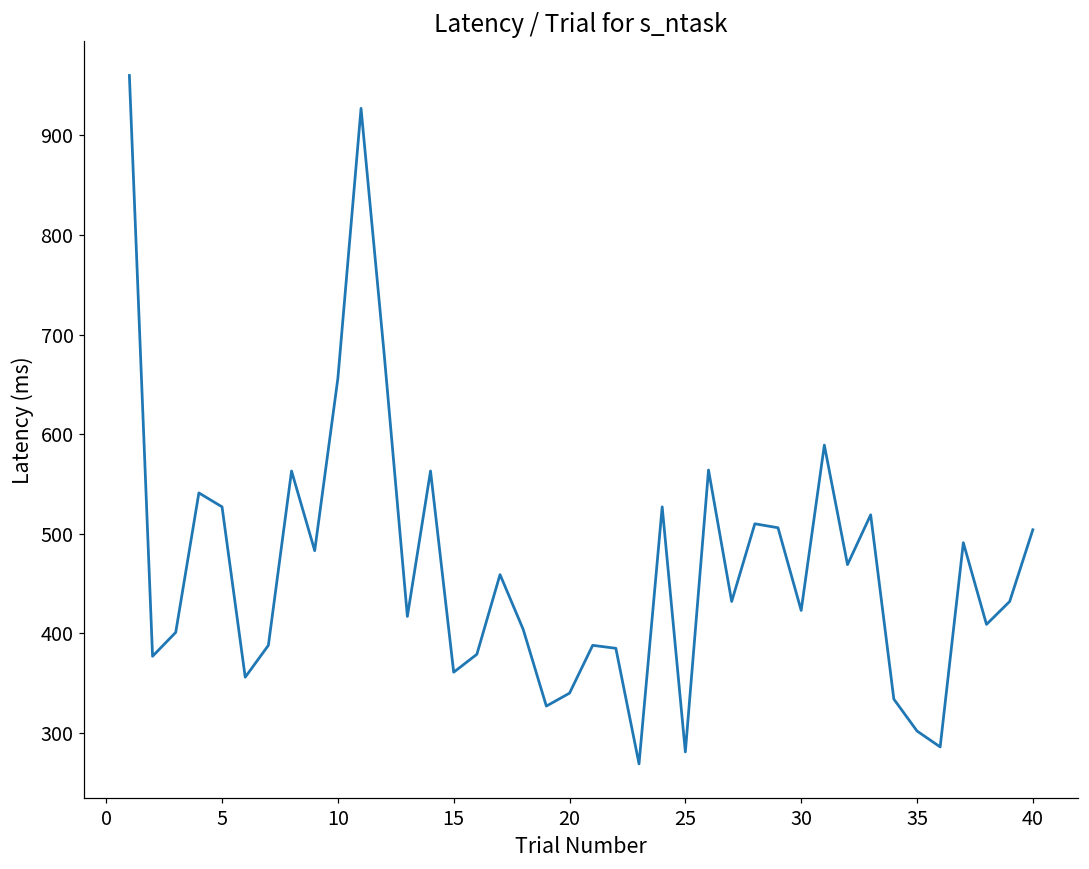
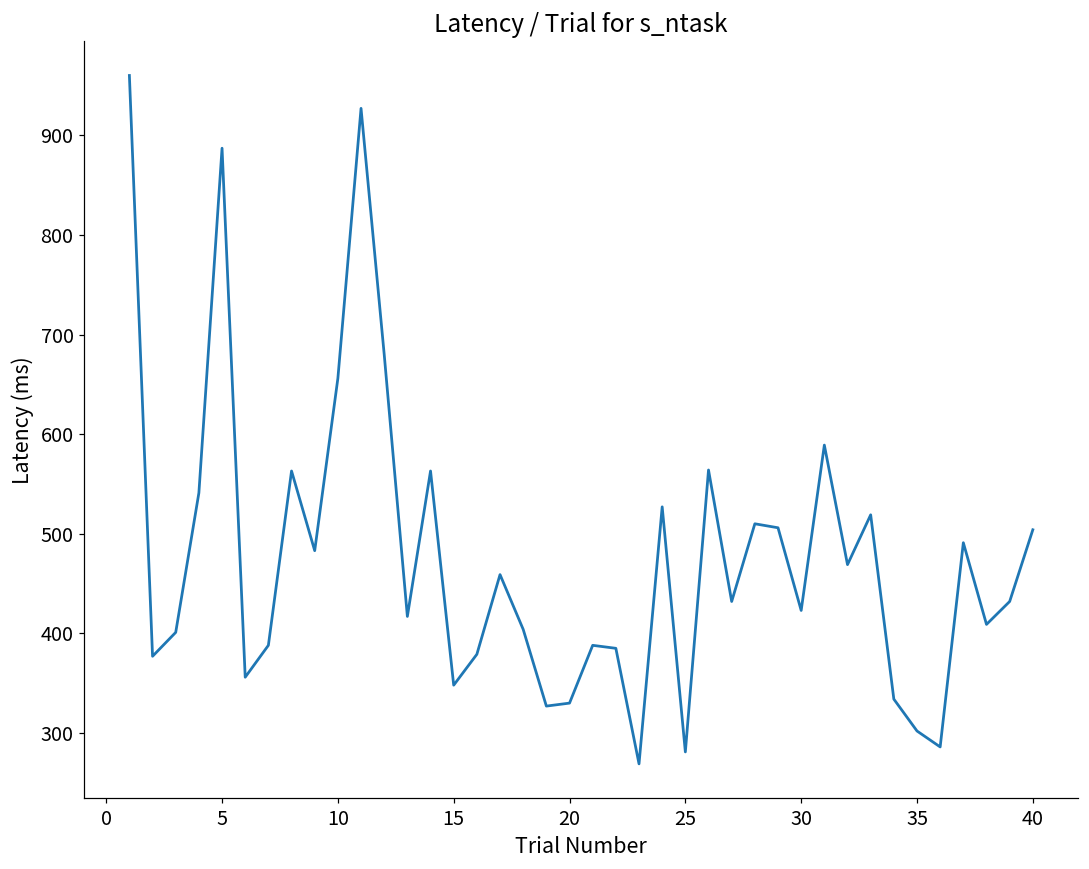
  {
-   "5": 530,
+   "5": 890,
    "10": 660,
-   "15": 360,
-   "20": 340,
+   "15": 350,
+   "20": 330,
    "25": 280,
    "30": 420,
    "35": 300,
    "40": 500
  }
